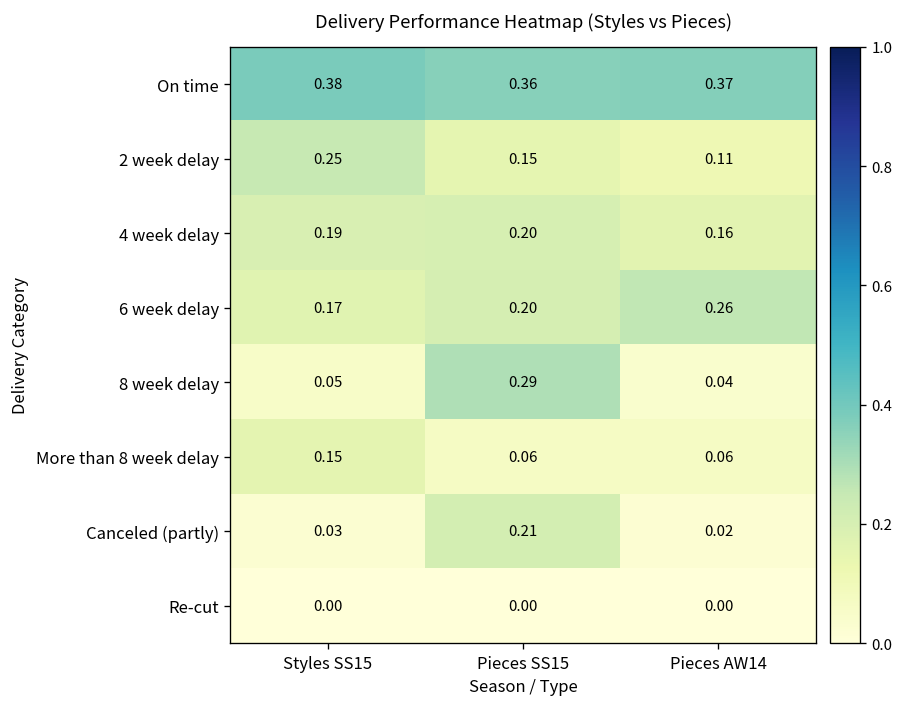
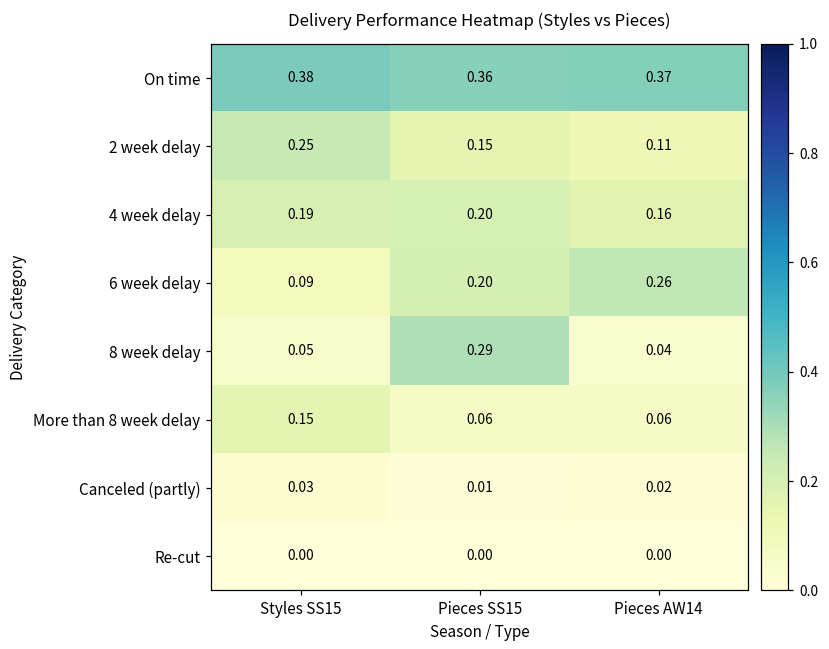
  {
    "On time": {
      "Styles SS15": 0.38,
      "Pieces SS15": 0.36,
      "Pieces AW14": 0.37
    },
    "2 week delay": {
      "Styles SS15": 0.25,
      "Pieces SS15": 0.15,
      "Pieces AW14": 0.11
    },
    "4 week delay": {
      "Styles SS15": 0.19,
      "Pieces SS15": 0.20,
      "Pieces AW14": 0.16
    },
    "6 week delay": {
-     "Styles SS15": 0.17,
+     "Styles SS15": 0.09,
      "Pieces SS15": 0.20,
      "Pieces AW14": 0.26
    },
    "8 week delay": {
      "Styles SS15": 0.05,
      "Pieces SS15": 0.29,
      "Pieces AW14": 0.04
    },
    "More than 8 week delay": {
      "Styles SS15": 0.15,
      "Pieces SS15": 0.06,
      "Pieces AW14": 0.06
    },
    "Canceled (partly)": {
      "Styles SS15": 0.03,
-     "Pieces SS15": 0.21,
+     "Pieces SS15": 0.01,
      "Pieces AW14": 0.02
    },
    "Re-cut": {
      "Styles SS15": 0.00,
      "Pieces SS15": 0.00,
      "Pieces AW14": 0.00
    }
  }
